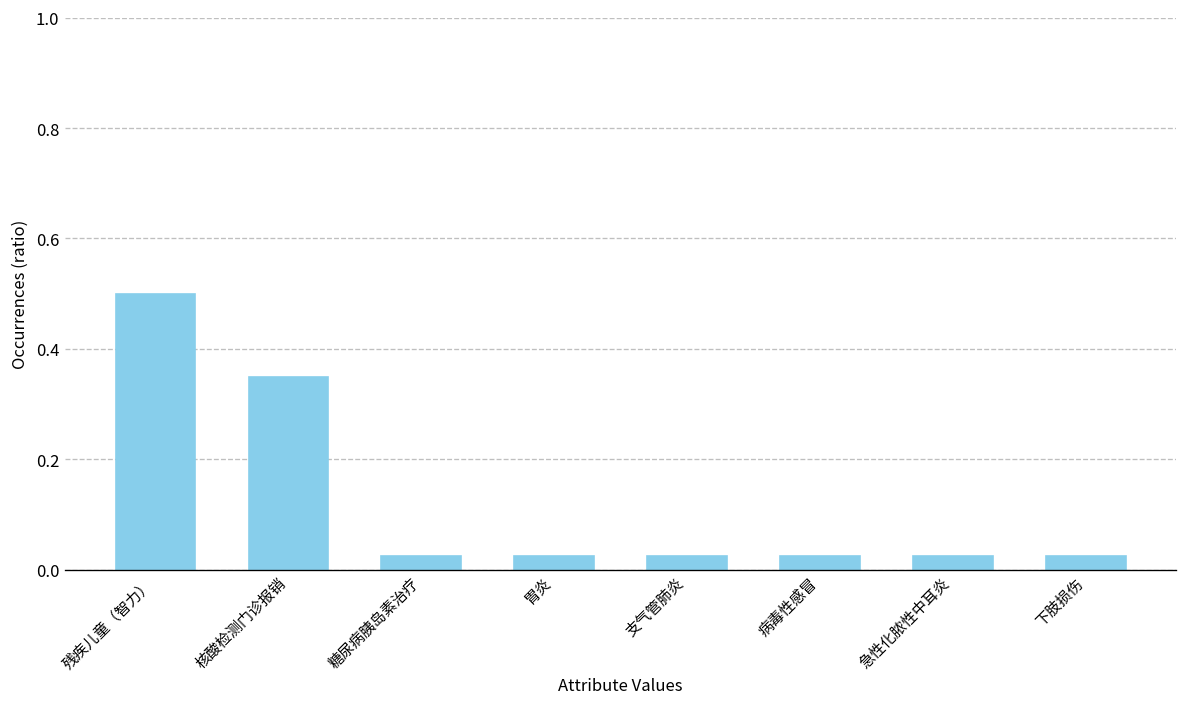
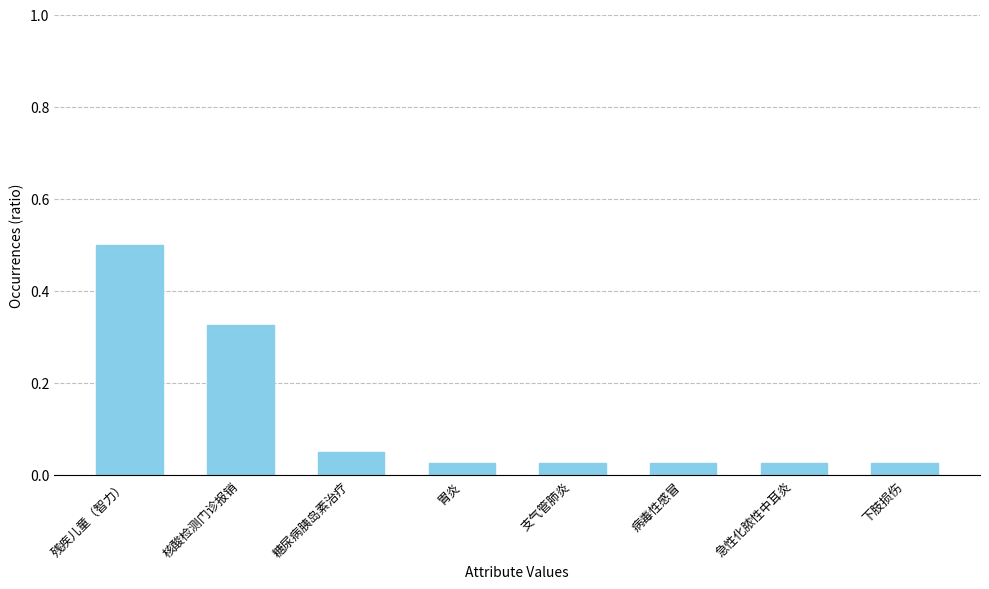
  {
    "残疾儿童（智力）": 0.50,
-   "核酸检测门诊报销": 0.35,
-   "糖尿病胰岛素治疗": 0.03,
+   "核酸检测门诊报销": 0.33,
+   "糖尿病胰岛素治疗": 0.05,
    "胃炎": 0.03,
    "支气管肺炎": 0.03,
    "病毒性感冒": 0.03,
    "急性化脓性中耳炎": 0.03,
    "下肢损伤": 0.03
  }
